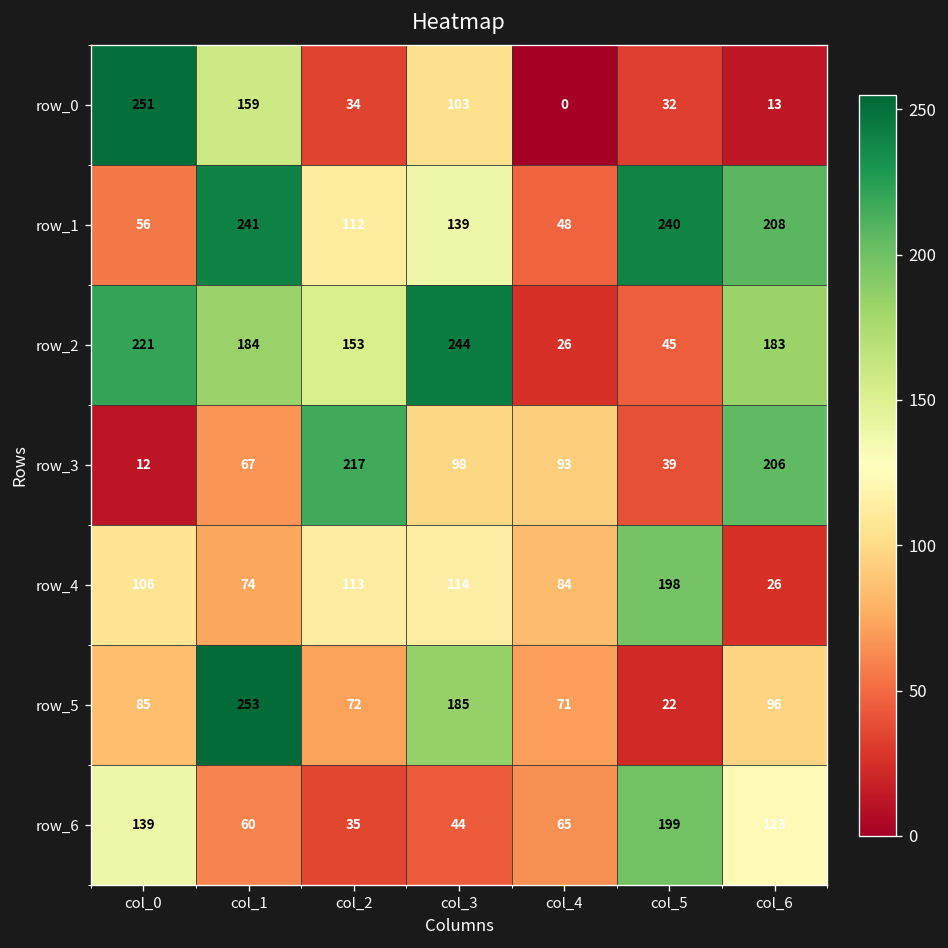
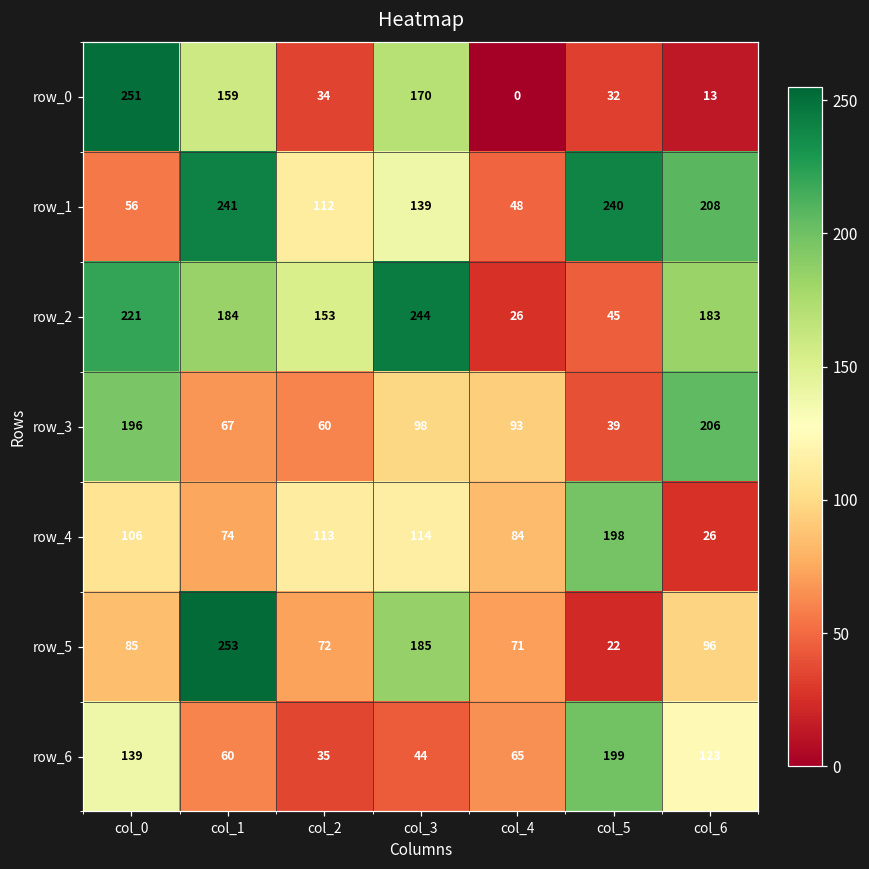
  {
    "row_0": {
      "col_0": 251,
      "col_1": 159,
      "col_2": 34,
-     "col_3": 103,
+     "col_3": 170,
      "col_4": 0,
      "col_5": 32,
      "col_6": 13
    },
    "row_1": {
      "col_0": 56,
      "col_1": 241,
      "col_2": 112,
      "col_3": 139,
      "col_4": 48,
      "col_5": 240,
      "col_6": 208
    },
    "row_2": {
      "col_0": 221,
      "col_1": 184,
      "col_2": 153,
      "col_3": 244,
      "col_4": 26,
      "col_5": 45,
      "col_6": 183
    },
    "row_3": {
-     "col_0": 12,
+     "col_0": 196,
      "col_1": 67,
-     "col_2": 217,
+     "col_2": 60,
      "col_3": 98,
      "col_4": 93,
      "col_5": 39,
      "col_6": 206
    },
    "row_4": {
      "col_0": 106,
      "col_1": 74,
      "col_2": 113,
      "col_3": 114,
      "col_4": 84,
      "col_5": 198,
      "col_6": 26
    },
    "row_5": {
      "col_0": 85,
      "col_1": 253,
      "col_2": 72,
      "col_3": 185,
      "col_4": 71,
      "col_5": 22,
      "col_6": 96
    },
    "row_6": {
      "col_0": 139,
      "col_1": 60,
      "col_2": 35,
      "col_3": 44,
      "col_4": 65,
      "col_5": 199,
      "col_6": 123
    }
  }
